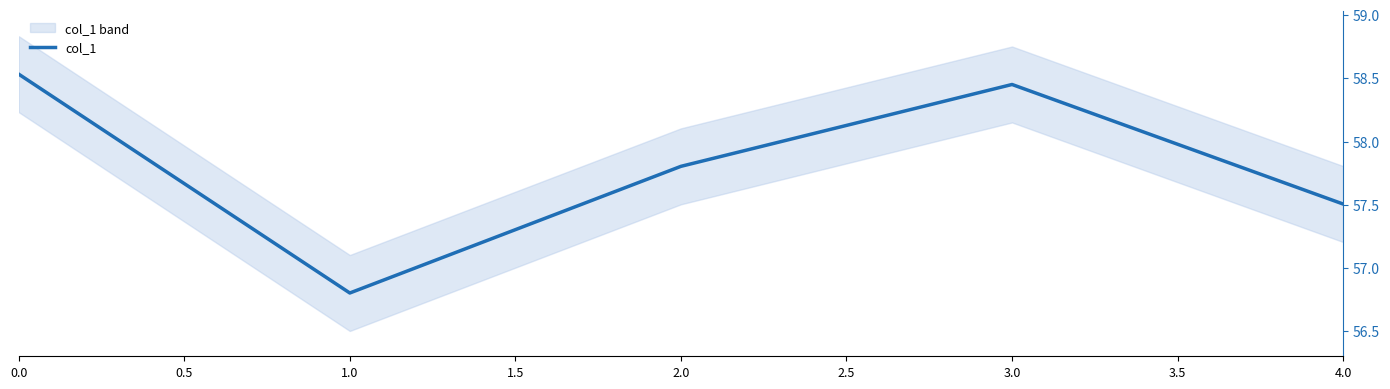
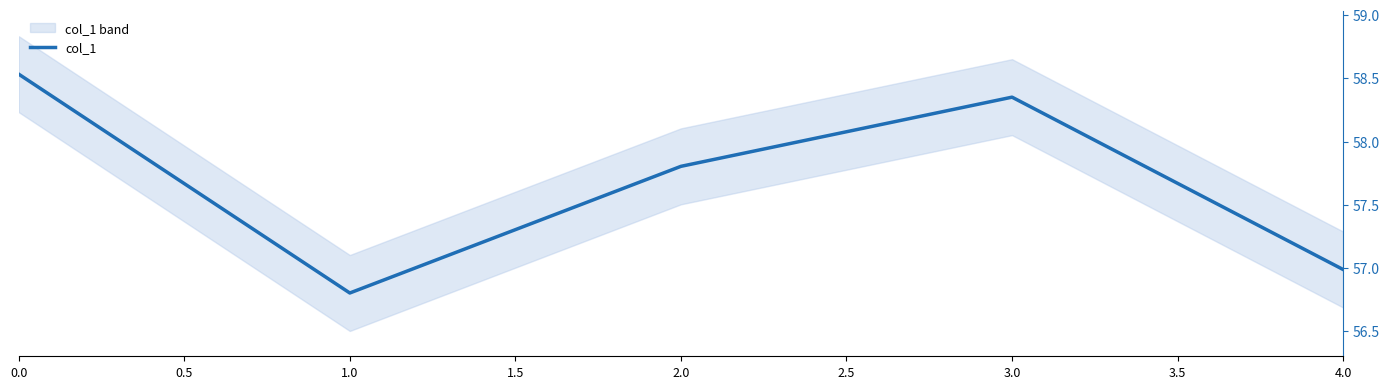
  {
    "col_1": {
      "0.0": 58.53,
      "1.0": 56.80,
      "2.0": 57.80,
-     "3.0": 58.45,
-     "4.0": 57.51
+     "3.0": 58.35,
+     "4.0": 56.99
    }
  }
